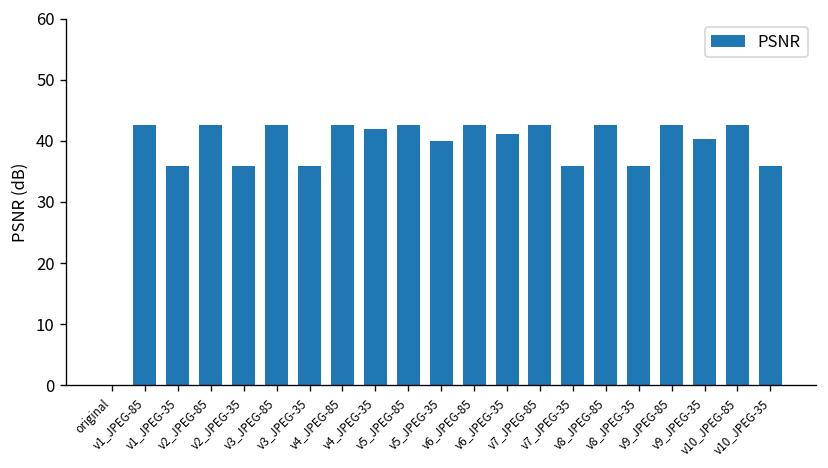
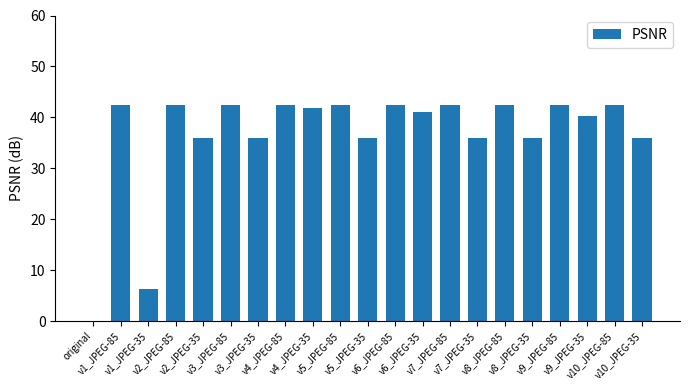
  {
    "original": 0,
    "v1_JPEG-85": 43,
-   "v1_JPEG-35": 36,
+   "v1_JPEG-35": 6,
    "v2_JPEG-85": 43,
    "v2_JPEG-35": 36,
    "v3_JPEG-85": 43,
    "v3_JPEG-35": 36,
    "v4_JPEG-85": 43,
    "v4_JPEG-35": 42,
    "v5_JPEG-85": 43,
-   "v5_JPEG-35": 40,
+   "v5_JPEG-35": 36,
    "v6_JPEG-85": 43,
    "v6_JPEG-35": 41,
    "v7_JPEG-85": 43,
    "v7_JPEG-35": 36,
    "v8_JPEG-85": 43,
    "v8_JPEG-35": 36,
    "v9_JPEG-85": 43,
    "v9_JPEG-35": 40,
    "v10_JPEG-85": 43,
    "v10_JPEG-35": 36
  }
